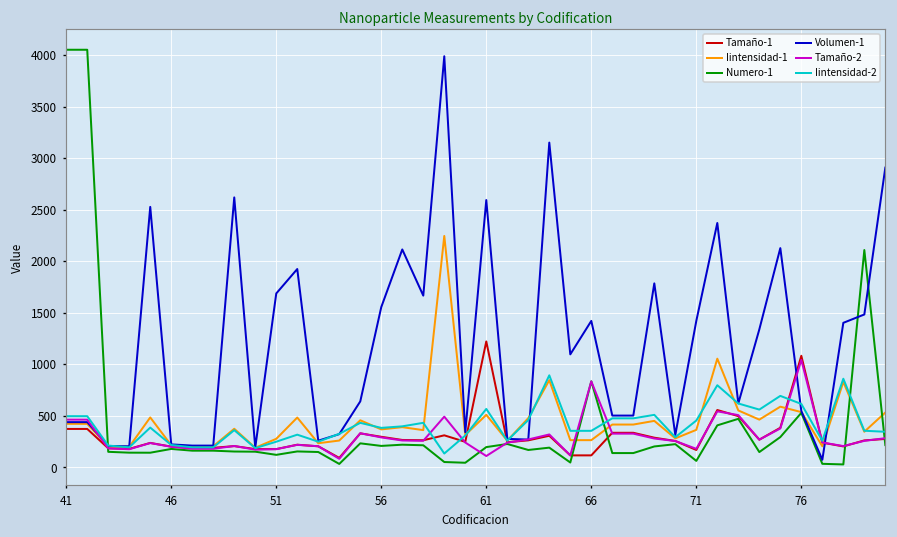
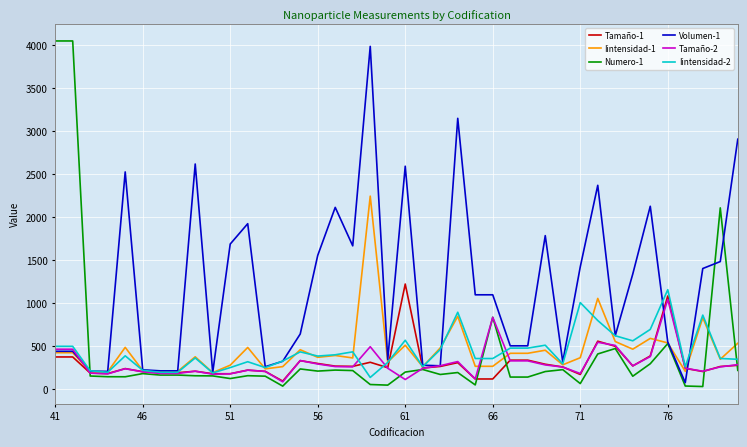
  {
    "Tamaño-1": {
      "41": 400,
      "61": 1200,
      "66": 100,
      "76": 1100
    },
    "Iintensidad-1": {
      "61": 500,
      "66": 300,
      "71": 400
    },
    "Numero-1": {
      "41": 4100,
      "51": 100,
      "56": 200,
      "61": 200,
      "71": 100
    },
    "Volumen-1": {
      "51": 1700,
      "56": 1600,
      "61": 2600,
-     "66": 1400,
+     "66": 1100,
      "71": 1400
    },
    "Tamaño-2": {
      "61": 100,
      "76": 1000
    },
    "Iintensidad-2": {
      "41": 500,
      "61": 600,
      "66": 400,
-     "71": 500,
-     "76": 600
+     "71": 1000,
+     "76": 1200
    }
  }
